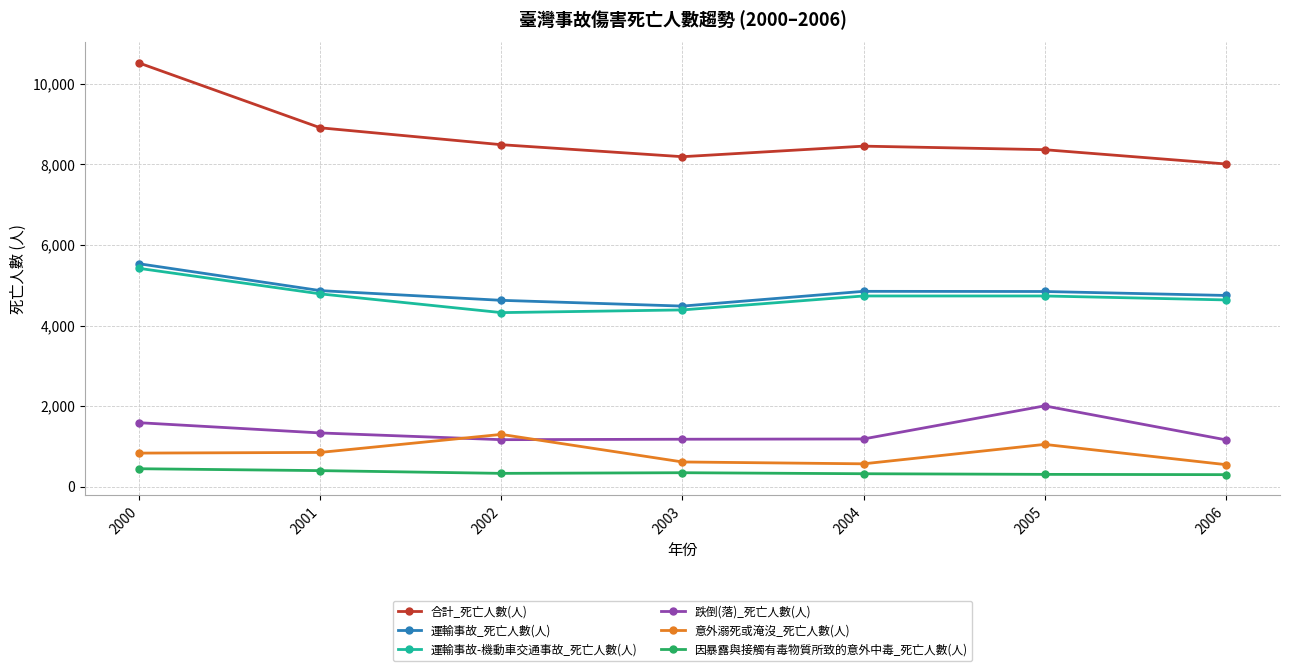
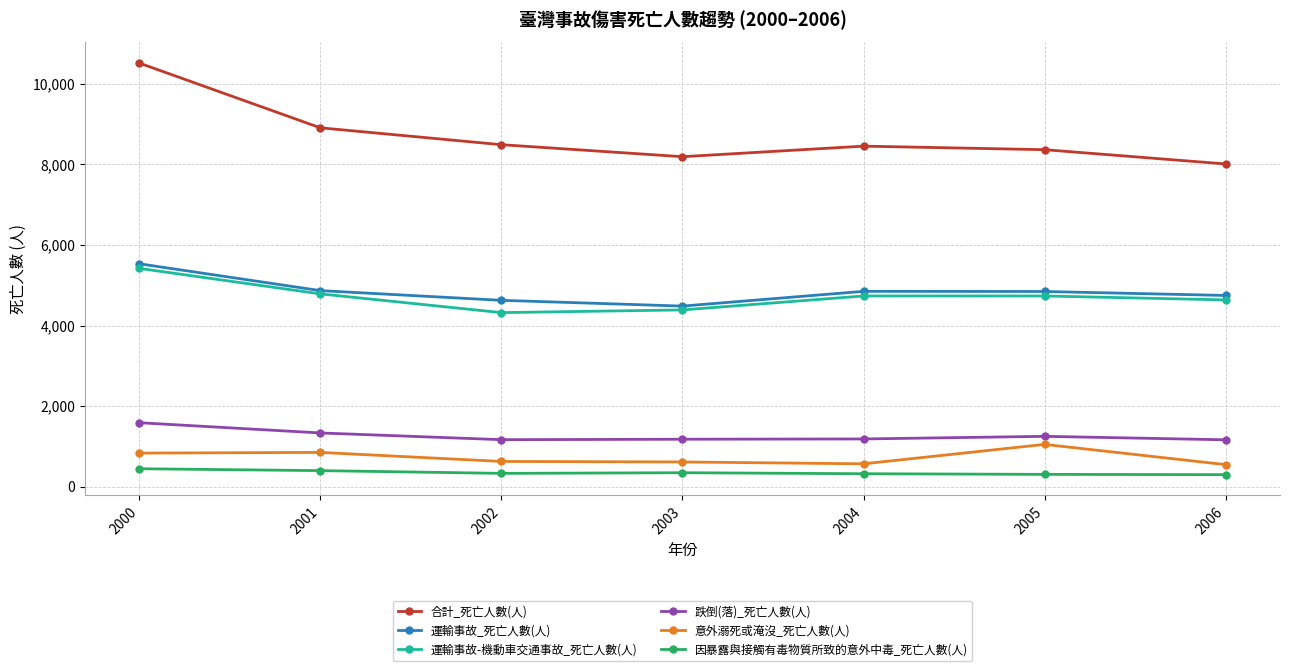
  {
    "合計_死亡人數(人)": {
      "2000": "10,500",
      "2001": "8,900",
      "2002": "8,500",
      "2003": "8,200",
      "2004": "8,500",
      "2005": "8,400",
      "2006": "8,000"
    },
    "運輸事故_死亡人數(人)": {
      "2000": "5,500",
      "2001": "4,900",
      "2002": "4,600",
      "2003": "4,500",
      "2004": "4,900",
      "2005": "4,800",
      "2006": "4,700"
    },
    "運輸事故-機動車交通事故_死亡人數(人)": {
      "2000": "5,400",
      "2001": "4,800",
      "2002": "4,300",
      "2003": "4,400",
      "2004": "4,700",
      "2005": "4,700",
      "2006": "4,600"
    },
    "跌倒(落)_死亡人數(人)": {
      "2000": "1,600",
      "2001": "1,300",
      "2002": "1,200",
      "2003": "1,200",
      "2004": "1,200",
-     "2005": "2,000",
+     "2005": "1,300",
      "2006": "1,200"
    },
    "意外溺死或淹沒_死亡人數(人)": {
      "2000": "800",
      "2001": "900",
-     "2002": "1,300",
+     "2002": "600",
      "2003": "600",
      "2004": "600",
      "2005": "1,100",
      "2006": "600"
    },
    "因暴露與接觸有毒物質所致的意外中毒_死亡人數(人)": {
      "2000": "400",
      "2001": "400",
      "2002": "300",
      "2003": "300",
      "2004": "300",
      "2005": "300",
      "2006": "300"
    }
  }
